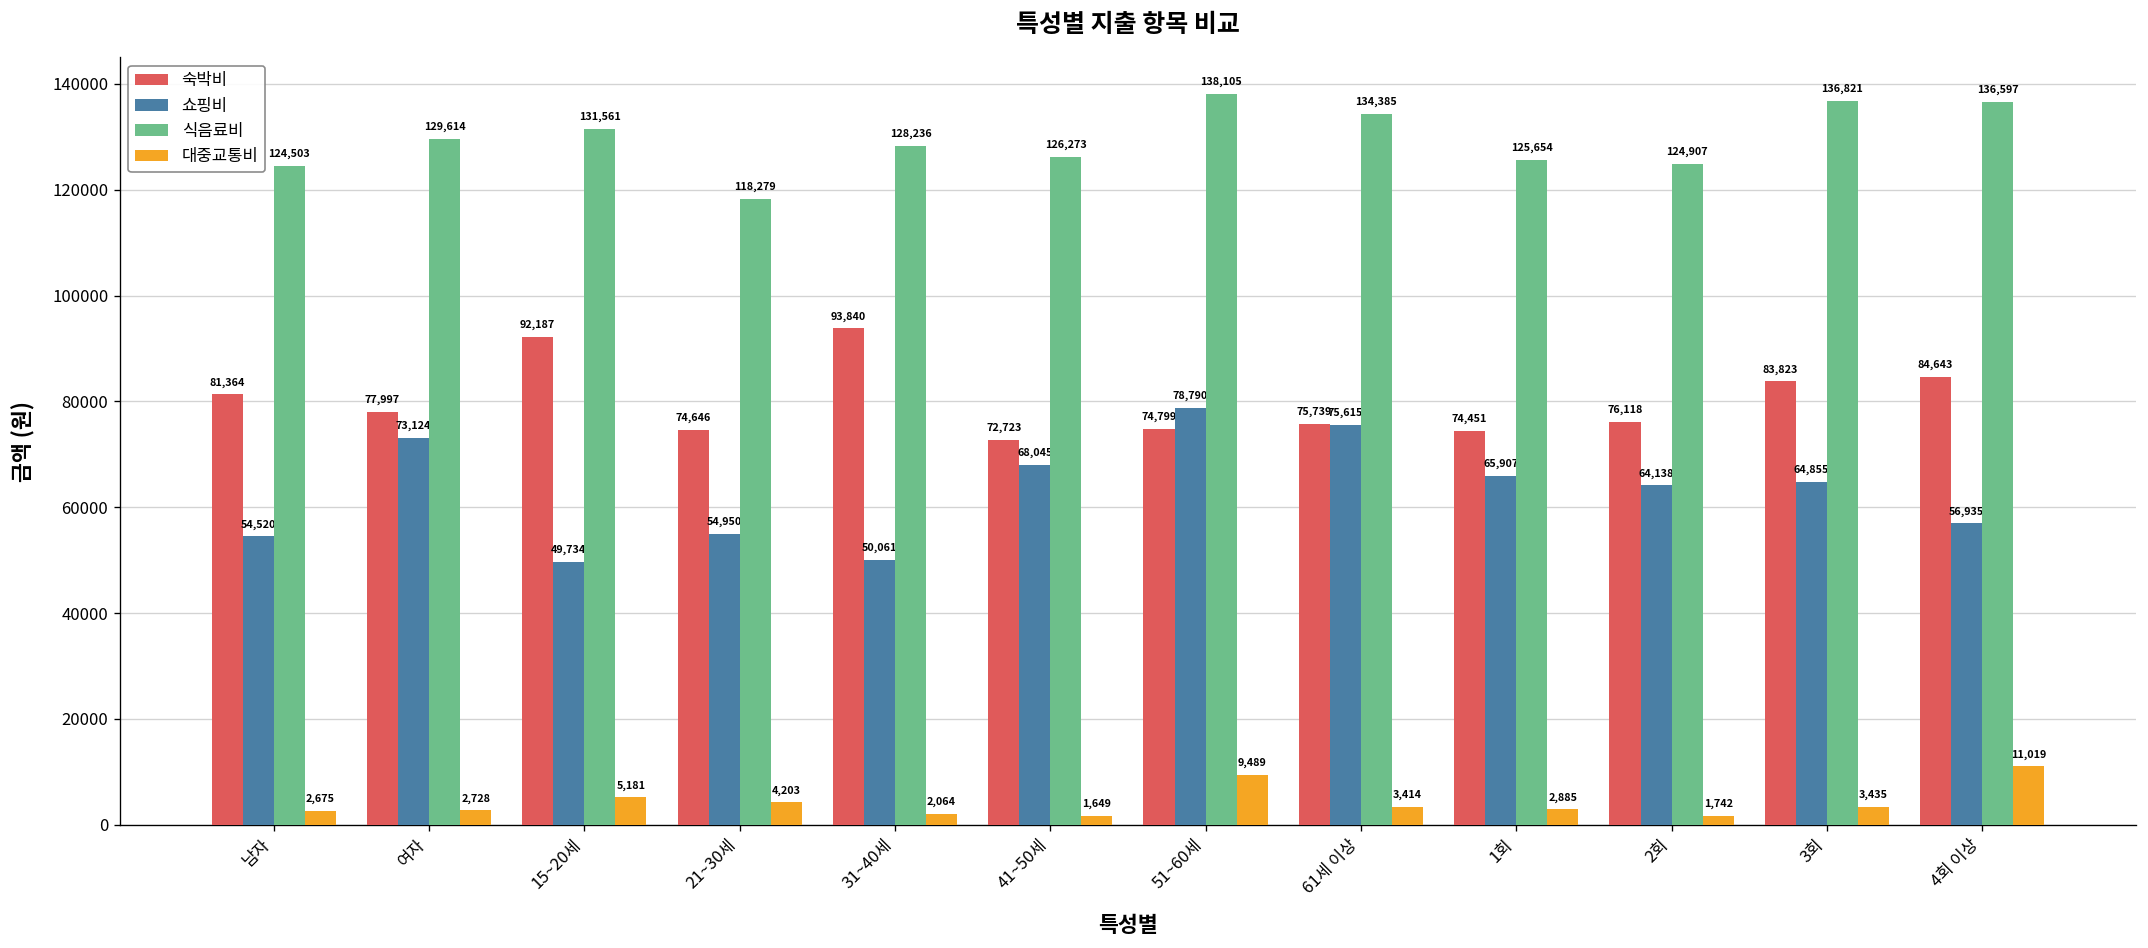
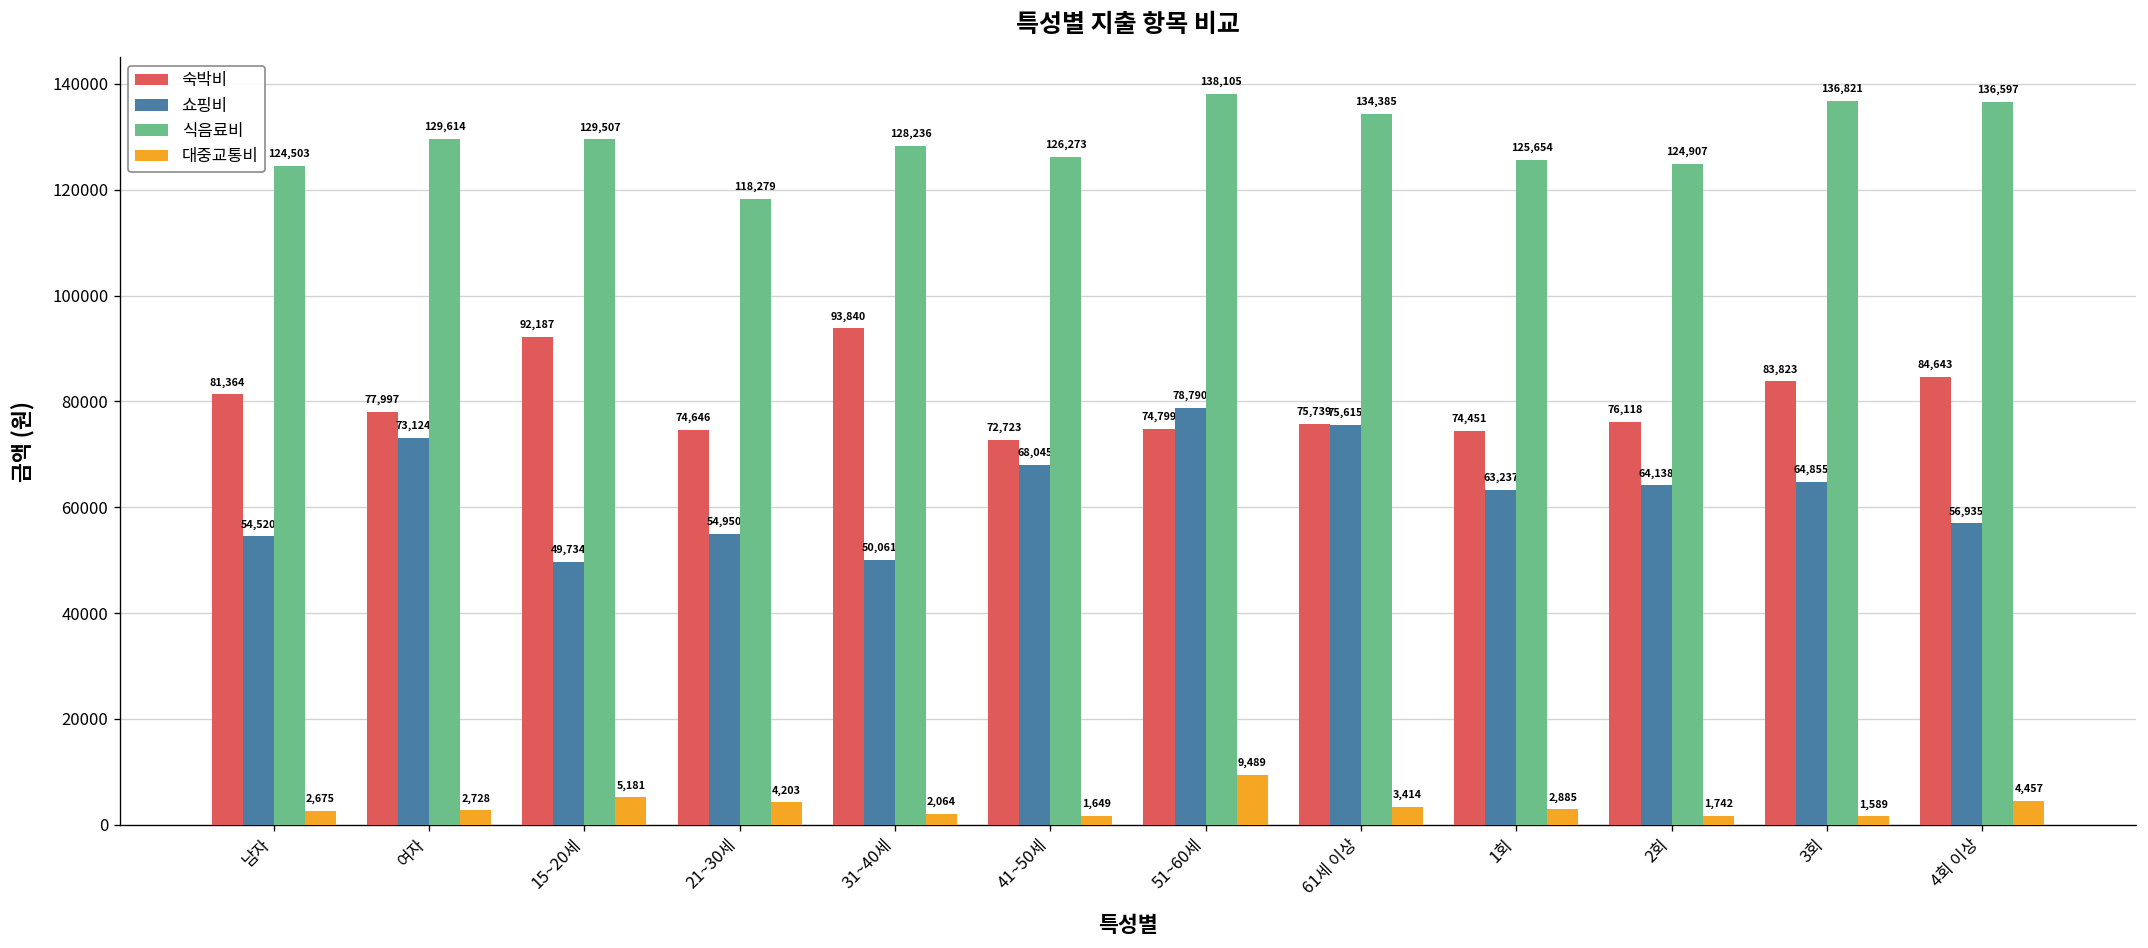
  {
    "숙박비": {
      "남자": "81,364",
      "여자": "77,997",
      "15~20세": "92,187",
      "21~30세": "74,646",
      "31~40세": "93,840",
      "41~50세": "72,723",
      "51~60세": "74,799",
      "61세 이상": "75,739",
      "1회": "74,451",
      "2회": "76,118",
      "3회": "83,823",
      "4회 이상": "84,643"
    },
    "쇼핑비": {
      "남자": "54,520",
      "여자": "73,124",
      "15~20세": "49,734",
      "21~30세": "54,950",
      "31~40세": "50,061",
      "41~50세": "68,045",
      "51~60세": "78,790",
      "61세 이상": "75,615",
-     "1회": "65,907",
+     "1회": "63,237",
      "2회": "64,138",
      "3회": "64,855",
      "4회 이상": "56,935"
    },
    "식음료비": {
      "남자": "124,503",
      "여자": "129,614",
-     "15~20세": "131,561",
+     "15~20세": "129,507",
      "21~30세": "118,279",
      "31~40세": "128,236",
      "41~50세": "126,273",
      "51~60세": "138,105",
      "61세 이상": "134,385",
      "1회": "125,654",
      "2회": "124,907",
      "3회": "136,821",
      "4회 이상": "136,597"
    },
    "대중교통비": {
      "남자": "2,675",
      "여자": "2,728",
      "15~20세": "5,181",
      "21~30세": "4,203",
      "31~40세": "2,064",
      "41~50세": "1,649",
      "51~60세": "9,489",
      "61세 이상": "3,414",
      "1회": "2,885",
      "2회": "1,742",
-     "3회": "3,435",
-     "4회 이상": "11,019"
+     "3회": "1,589",
+     "4회 이상": "4,457"
    }
  }
